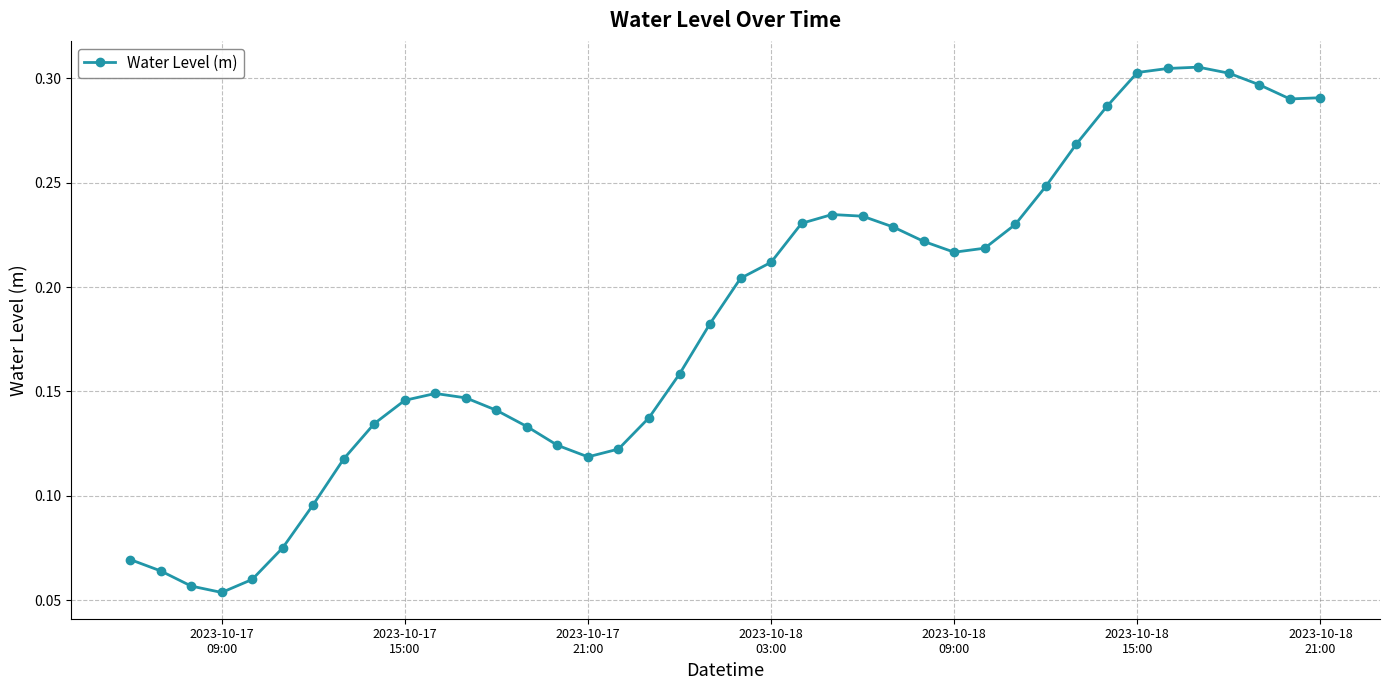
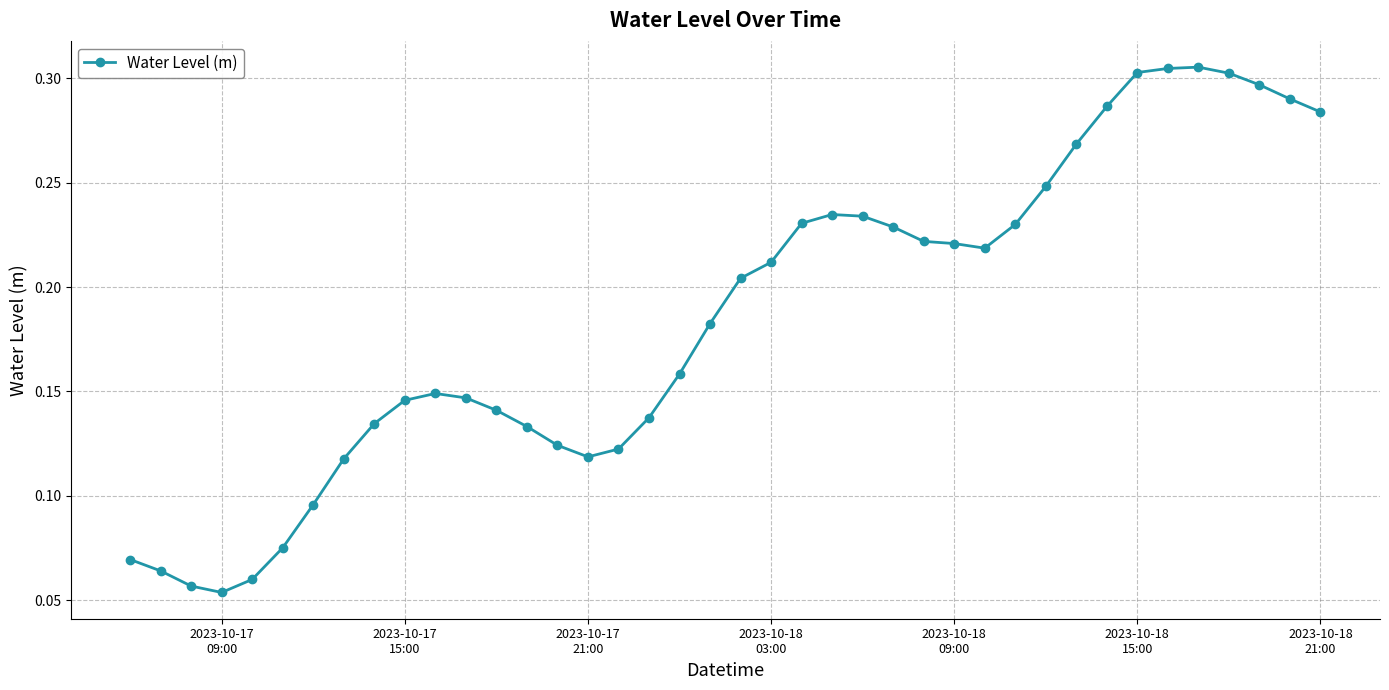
  {
    "2023-10-17 09:00": 0.054,
    "2023-10-17 15:00": 0.146,
    "2023-10-17 21:00": 0.119,
    "2023-10-18 03:00": 0.212,
-   "2023-10-18 09:00": 0.217,
+   "2023-10-18 09:00": 0.221,
    "2023-10-18 15:00": 0.303,
-   "2023-10-18 21:00": 0.291
+   "2023-10-18 21:00": 0.284
  }
